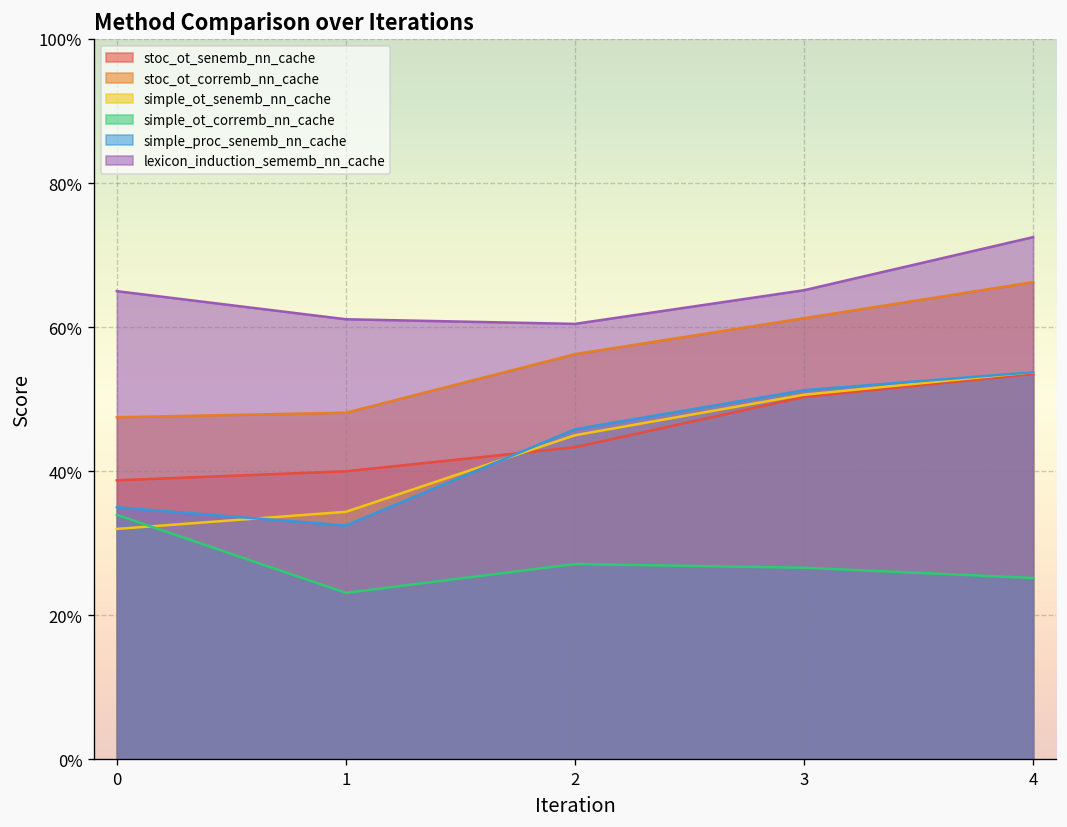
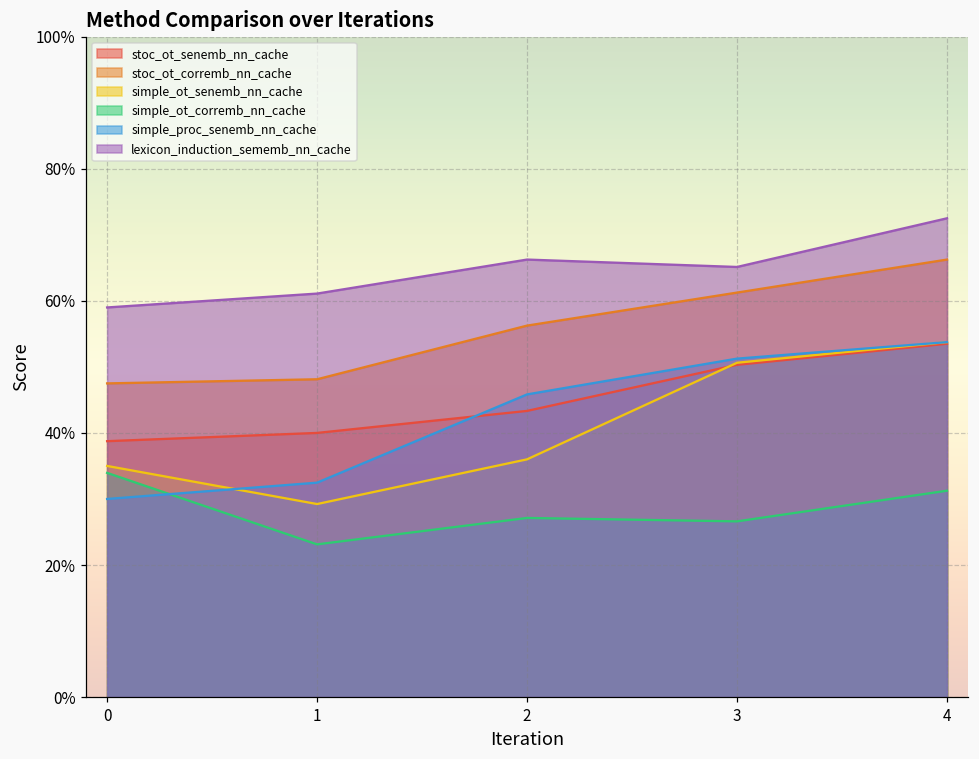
  {
    "simple_ot_senemb_nn_cache": {
-     "0": "32%",
-     "1": "34%",
-     "2": "45%"
+     "0": "35%",
+     "1": "29%",
+     "2": "36%"
    },
    "simple_ot_corremb_nn_cache": {
      "0": "34%",
      "1": "23%",
      "2": "27%",
      "3": "27%",
-     "4": "25%"
+     "4": "31%"
    },
    "simple_proc_senemb_nn_cache": {
-     "0": "35%",
+     "0": "30%",
      "1": "32%",
      "2": "46%",
      "3": "51%"
    },
    "lexicon_induction_sememb_nn_cache": {
-     "0": "65%",
+     "0": "59%",
      "1": "61%",
-     "2": "60%",
+     "2": "66%",
      "3": "65%",
      "4": "73%"
    }
  }
